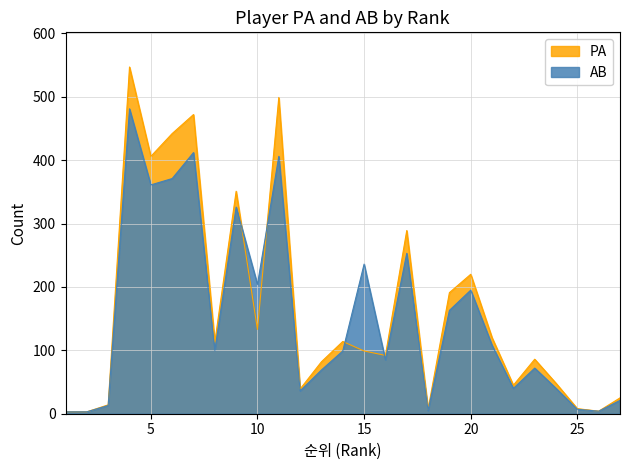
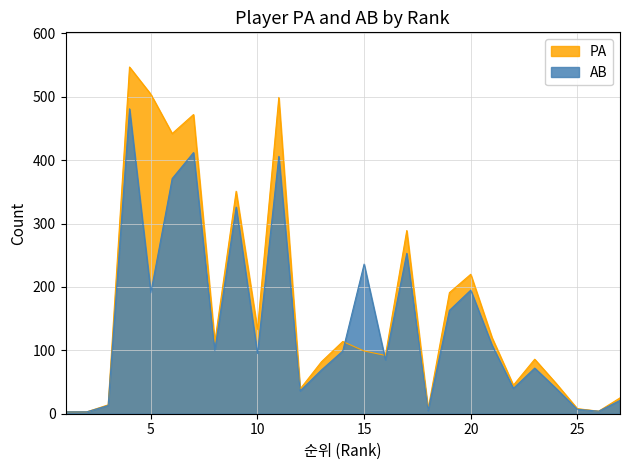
  {
    "PA": {
-     "5": 410,
+     "5": 500,
      "10": 130,
      "15": 100,
      "20": 220
    },
    "AB": {
-     "5": 360,
-     "10": 200,
+     "5": 190,
+     "10": 100,
      "15": 240,
      "20": 200
    }
  }
